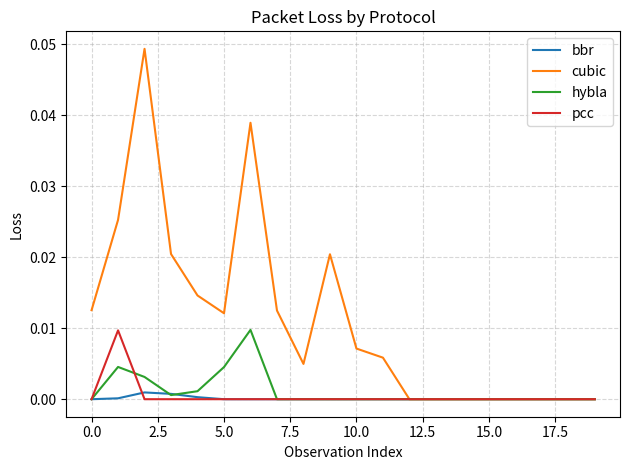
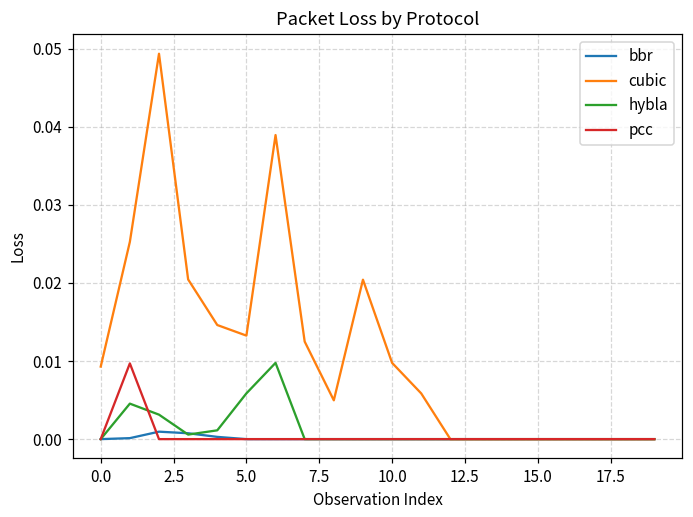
  {
    "cubic": {
-     "0.0": 0.013,
-     "5.0": 0.012,
-     "10.0": 0.007
+     "0.0": 0.009,
+     "5.0": 0.013,
+     "10.0": 0.010
    },
    "hybla": {
-     "5.0": 0.005
+     "5.0": 0.006
    }
  }
